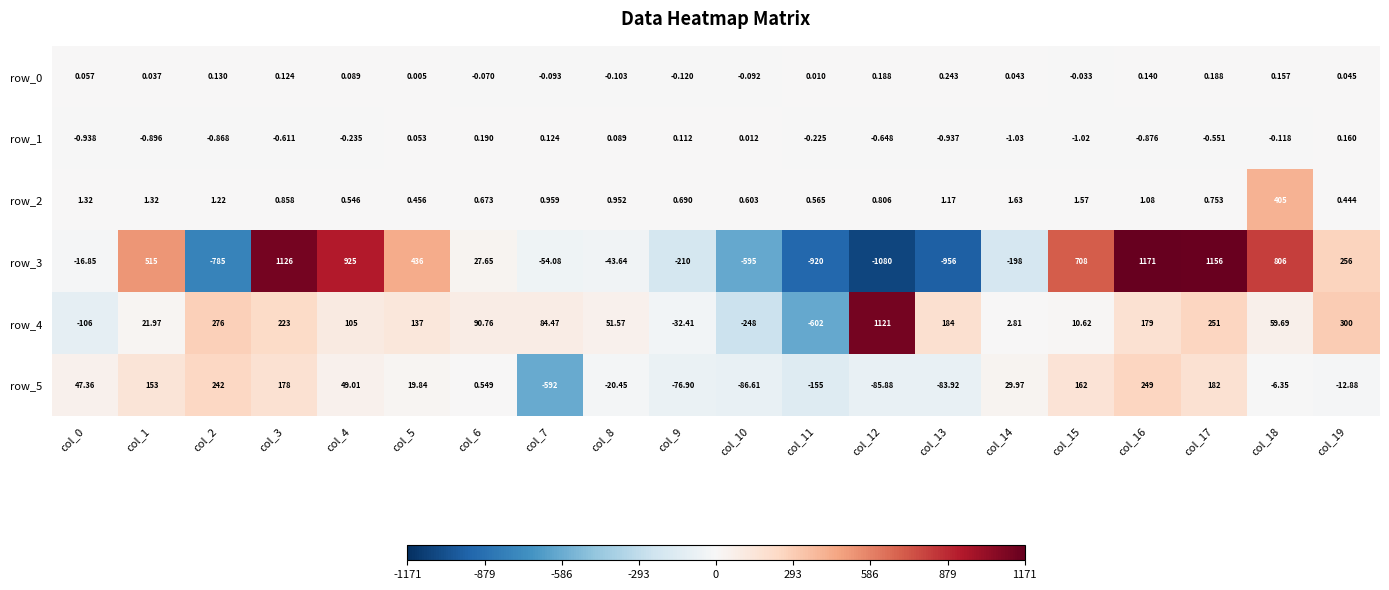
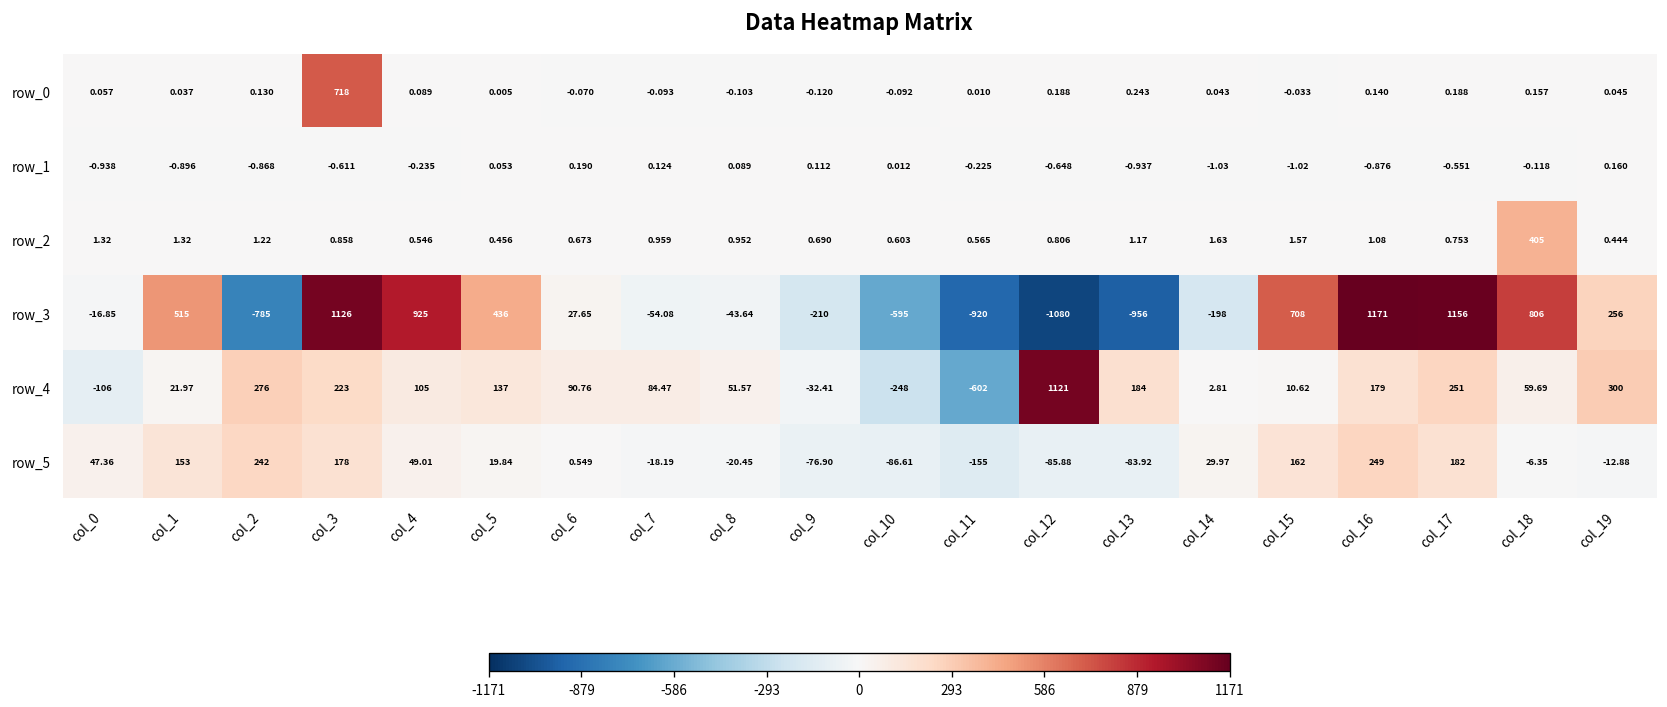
  {
    "row_0": {
      "col_0": 0.057,
      "col_1": 0.037,
      "col_2": 0.130,
-     "col_3": 0.124,
+     "col_3": 718,
      "col_4": 0.089,
      "col_5": 0.005,
      "col_6": -0.070,
      "col_7": -0.093,
      "col_8": -0.103,
      "col_9": -0.120,
      "col_10": -0.092,
      "col_11": 0.010,
      "col_12": 0.188,
      "col_13": 0.243,
      "col_14": 0.043,
      "col_15": -0.033,
      "col_16": 0.140,
      "col_17": 0.188,
      "col_18": 0.157,
      "col_19": 0.045
    },
    "row_1": {
      "col_0": -0.938,
      "col_1": -0.896,
      "col_2": -0.868,
      "col_3": -0.611,
      "col_4": -0.235,
      "col_5": 0.053,
      "col_6": 0.190,
      "col_7": 0.124,
      "col_8": 0.089,
      "col_9": 0.112,
      "col_10": 0.012,
      "col_11": -0.225,
      "col_12": -0.648,
      "col_13": -0.937,
      "col_14": -1.03,
      "col_15": -1.02,
      "col_16": -0.876,
      "col_17": -0.551,
      "col_18": -0.118,
      "col_19": 0.160
    },
    "row_2": {
      "col_0": 1.32,
      "col_1": 1.32,
      "col_2": 1.22,
      "col_3": 0.858,
      "col_4": 0.546,
      "col_5": 0.456,
      "col_6": 0.673,
      "col_7": 0.959,
      "col_8": 0.952,
      "col_9": 0.690,
      "col_10": 0.603,
      "col_11": 0.565,
      "col_12": 0.806,
      "col_13": 1.17,
      "col_14": 1.63,
      "col_15": 1.57,
      "col_16": 1.08,
      "col_17": 0.753,
      "col_18": 405,
      "col_19": 0.444
    },
    "row_3": {
      "col_0": -16.85,
      "col_1": 515,
      "col_2": -785,
      "col_3": 1126,
      "col_4": 925,
      "col_5": 436,
      "col_6": 27.65,
      "col_7": -54.08,
      "col_8": -43.64,
      "col_9": -210,
      "col_10": -595,
      "col_11": -920,
      "col_12": -1080,
      "col_13": -956,
      "col_14": -198,
      "col_15": 708,
      "col_16": 1171,
      "col_17": 1156,
      "col_18": 806,
      "col_19": 256
    },
    "row_4": {
      "col_0": -106,
      "col_1": 21.97,
      "col_2": 276,
      "col_3": 223,
      "col_4": 105,
      "col_5": 137,
      "col_6": 90.76,
      "col_7": 84.47,
      "col_8": 51.57,
      "col_9": -32.41,
      "col_10": -248,
      "col_11": -602,
      "col_12": 1121,
      "col_13": 184,
      "col_14": 2.81,
      "col_15": 10.62,
      "col_16": 179,
      "col_17": 251,
      "col_18": 59.69,
      "col_19": 300
    },
    "row_5": {
      "col_0": 47.36,
      "col_1": 153,
      "col_2": 242,
      "col_3": 178,
      "col_4": 49.01,
      "col_5": 19.84,
      "col_6": 0.549,
-     "col_7": -592,
+     "col_7": -18.19,
      "col_8": -20.45,
      "col_9": -76.90,
      "col_10": -86.61,
      "col_11": -155,
      "col_12": -85.88,
      "col_13": -83.92,
      "col_14": 29.97,
      "col_15": 162,
      "col_16": 249,
      "col_17": 182,
      "col_18": -6.35,
      "col_19": -12.88
    }
  }
